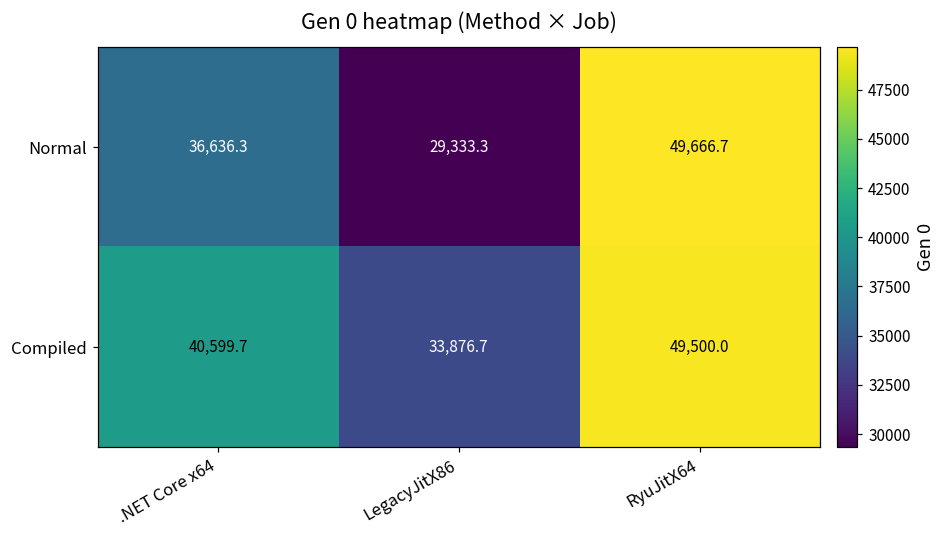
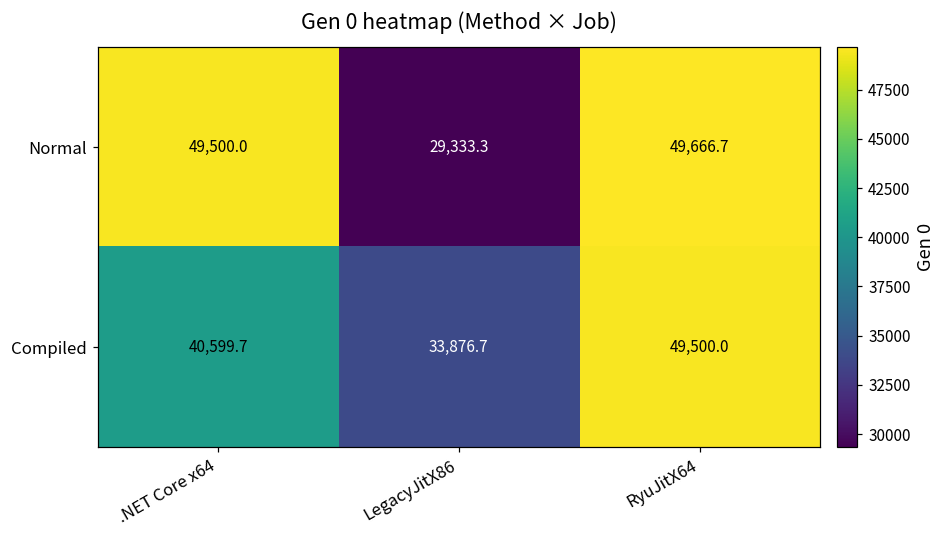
  {
    "Normal": {
-     ".NET Core x64": "36,636.3",
+     ".NET Core x64": "49,500.0",
      "LegacyJitX86": "29,333.3",
      "RyuJitX64": "49,666.7"
    },
    "Compiled": {
      ".NET Core x64": "40,599.7",
      "LegacyJitX86": "33,876.7",
      "RyuJitX64": "49,500.0"
    }
  }
